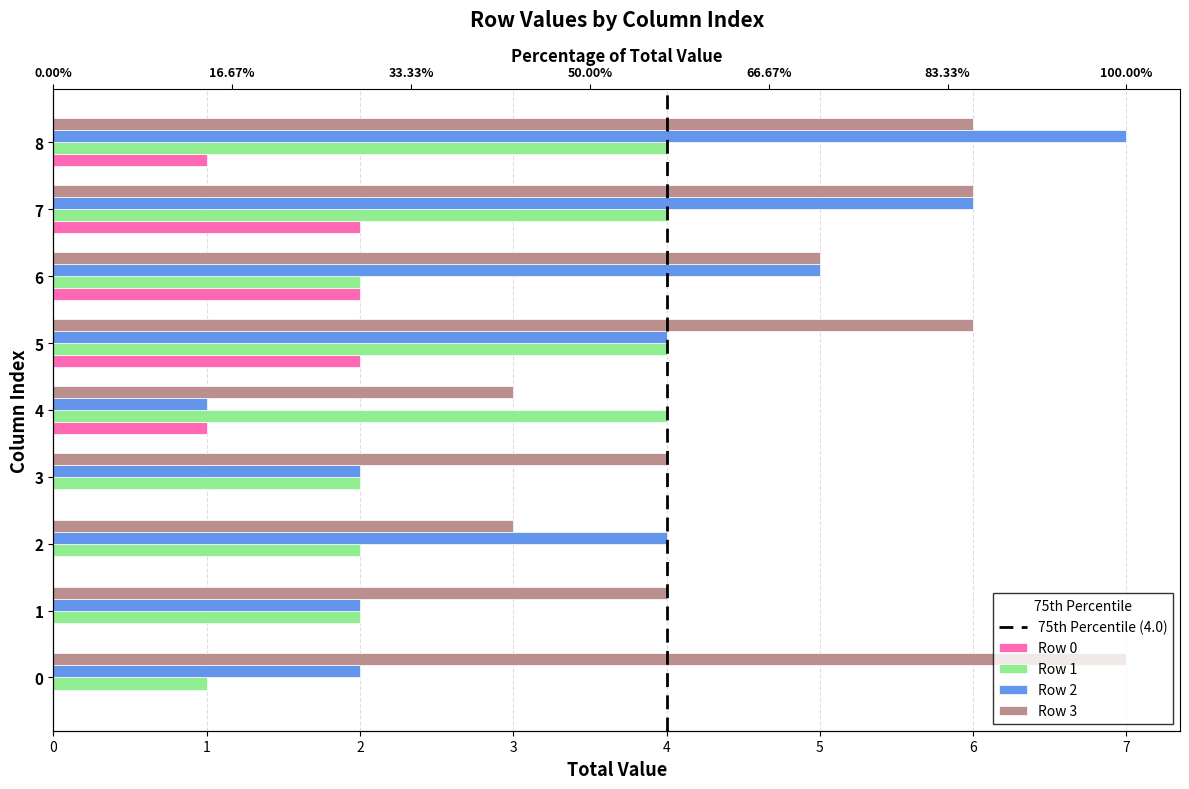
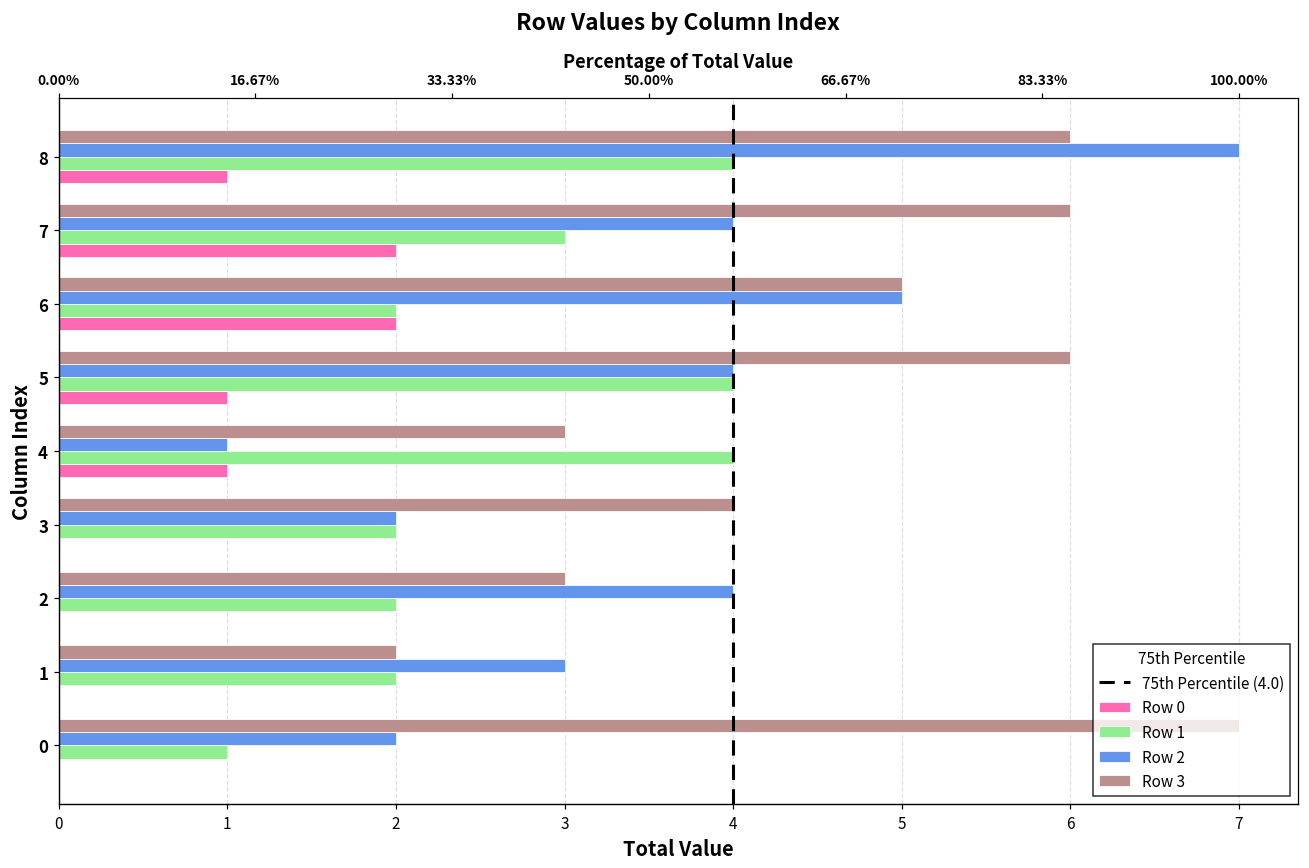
  {
    "Row 0": {
      "8": 1,
      "7": 2,
      "6": 2,
-     "5": 2,
+     "5": 1,
      "4": 1,
      "3": 0,
      "2": 0,
      "1": 0,
      "0": 0
    },
    "Row 1": {
      "8": 4,
-     "7": 4,
+     "7": 3,
      "6": 2,
      "5": 4,
      "4": 4,
      "3": 2,
      "2": 2,
      "1": 2,
      "0": 1
    },
    "Row 2": {
      "8": 7,
-     "7": 6,
+     "7": 4,
      "6": 5,
      "5": 4,
      "4": 1,
      "3": 2,
      "2": 4,
-     "1": 2,
+     "1": 3,
      "0": 2
    },
    "Row 3": {
      "8": 6,
      "7": 6,
      "6": 5,
      "5": 6,
      "4": 3,
      "3": 4,
      "2": 3,
-     "1": 4
+     "1": 2
    }
  }
